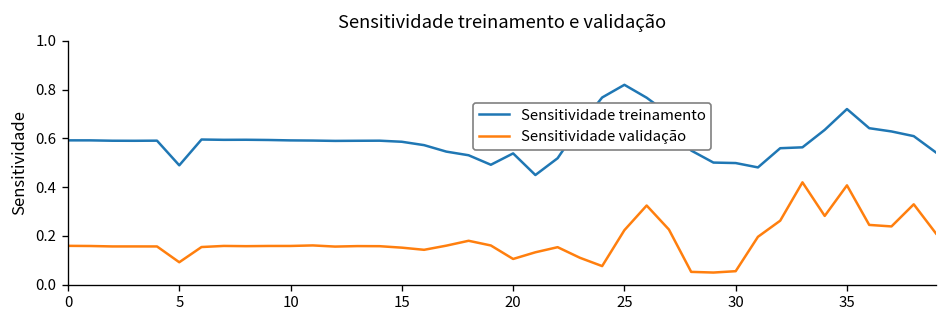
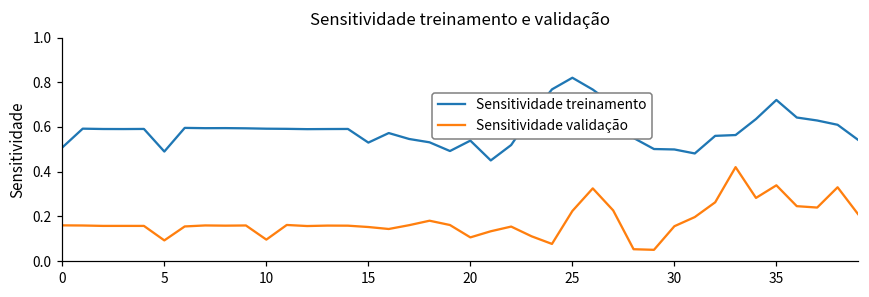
  {
    "Sensitividade treinamento": {
-     "0": 0.59,
+     "0": 0.51,
      "5": 0.49,
      "10": 0.59,
-     "15": 0.59,
+     "15": 0.53,
      "20": 0.54,
      "25": 0.82,
      "30": 0.50,
      "35": 0.72
    },
    "Sensitividade validação": {
      "0": 0.16,
      "5": 0.09,
-     "10": 0.16,
+     "10": 0.10,
      "15": 0.15,
      "20": 0.11,
      "25": 0.22,
-     "30": 0.06,
-     "35": 0.41
+     "30": 0.16,
+     "35": 0.34
    }
  }
